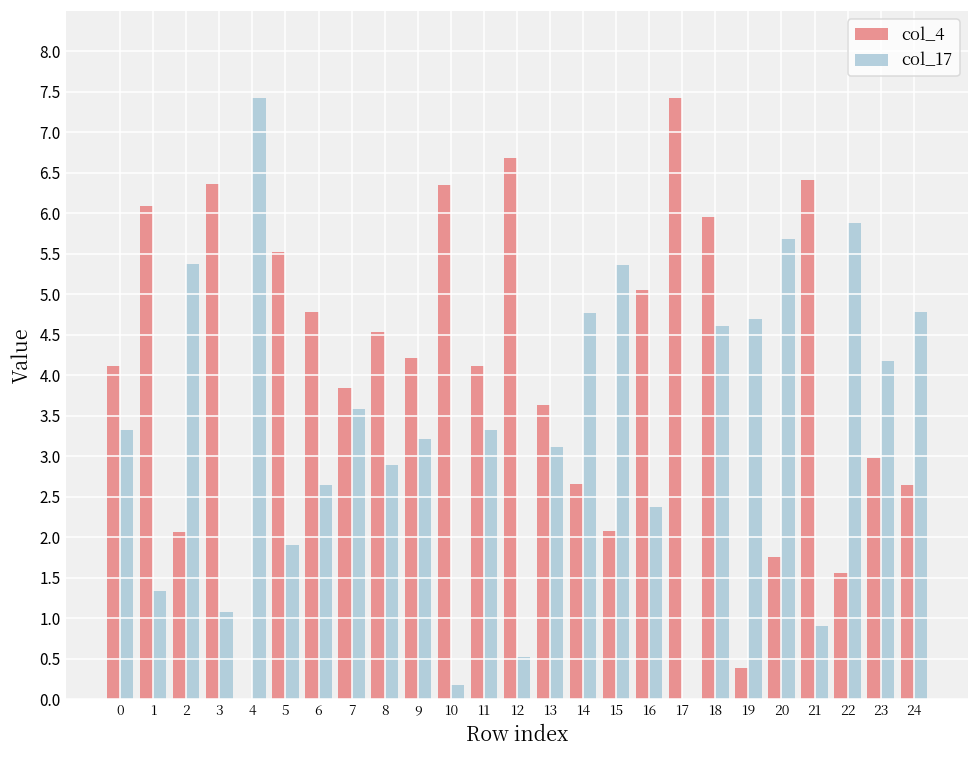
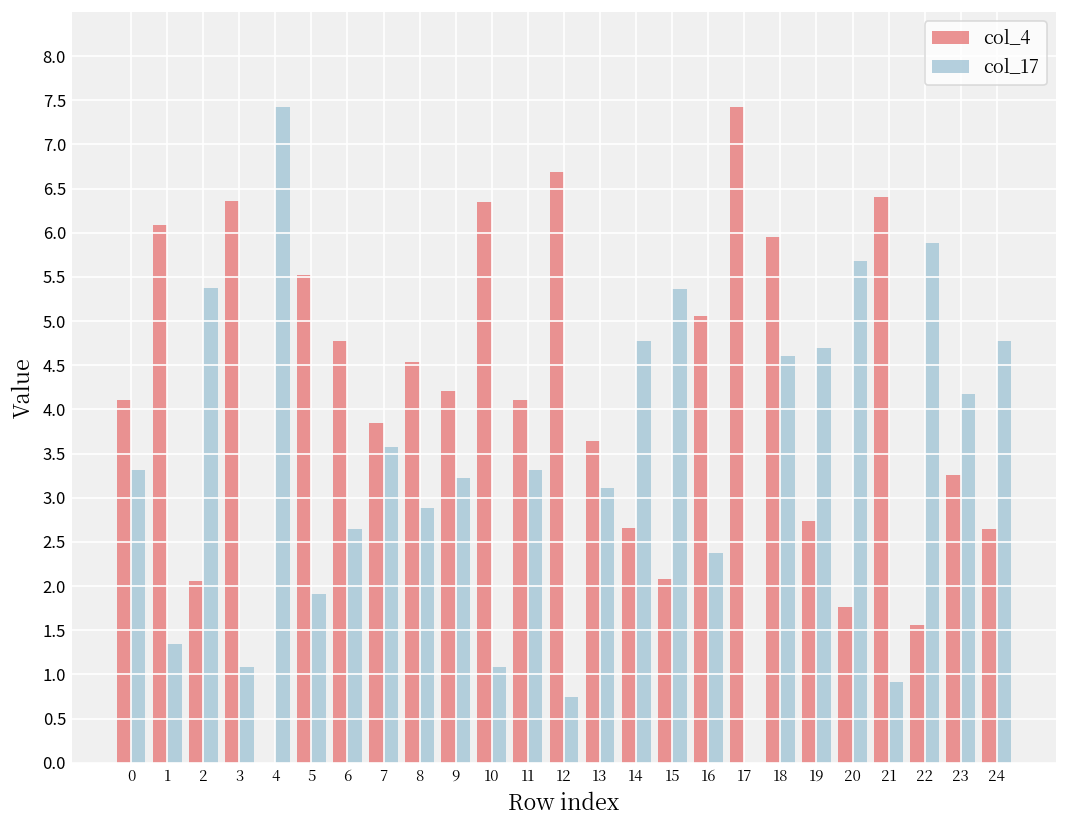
  {
    "col_4": {
      "0": 4.1,
      "1": 6.1,
      "2": 2.1,
      "3": 6.4,
      "4": 0.0,
      "5": 5.5,
      "6": 4.8,
      "7": 3.9,
      "8": 4.5,
      "9": 4.2,
      "10": 6.4,
      "11": 4.1,
      "12": 6.7,
      "13": 3.6,
      "14": 2.7,
      "15": 2.1,
      "16": 5.1,
      "17": 7.4,
      "18": 6.0,
-     "19": 0.4,
+     "19": 2.7,
      "20": 1.8,
      "21": 6.4,
      "22": 1.6,
-     "23": 3.0,
+     "23": 3.3,
      "24": 2.7
    },
    "col_17": {
      "0": 3.3,
      "1": 1.3,
      "2": 5.4,
      "3": 1.1,
      "4": 7.4,
      "5": 1.9,
      "6": 2.7,
      "7": 3.6,
      "8": 2.9,
      "9": 3.2,
-     "10": 0.2,
+     "10": 1.1,
      "11": 3.3,
-     "12": 0.5,
+     "12": 0.7,
      "13": 3.1,
      "14": 4.8,
      "15": 5.4,
      "16": 2.4,
      "17": 0.0,
      "18": 4.6,
      "19": 4.7,
      "20": 5.7,
      "21": 0.9,
      "22": 5.9,
      "23": 4.2,
      "24": 4.8
    }
  }
